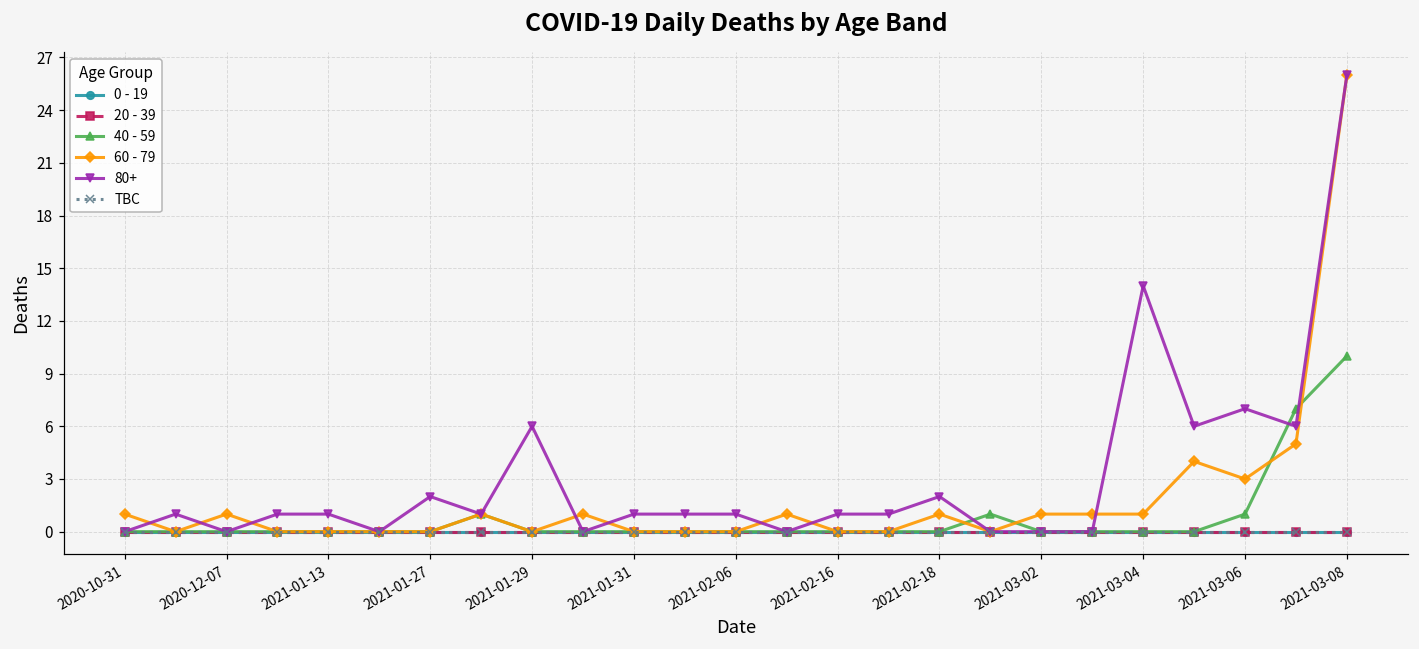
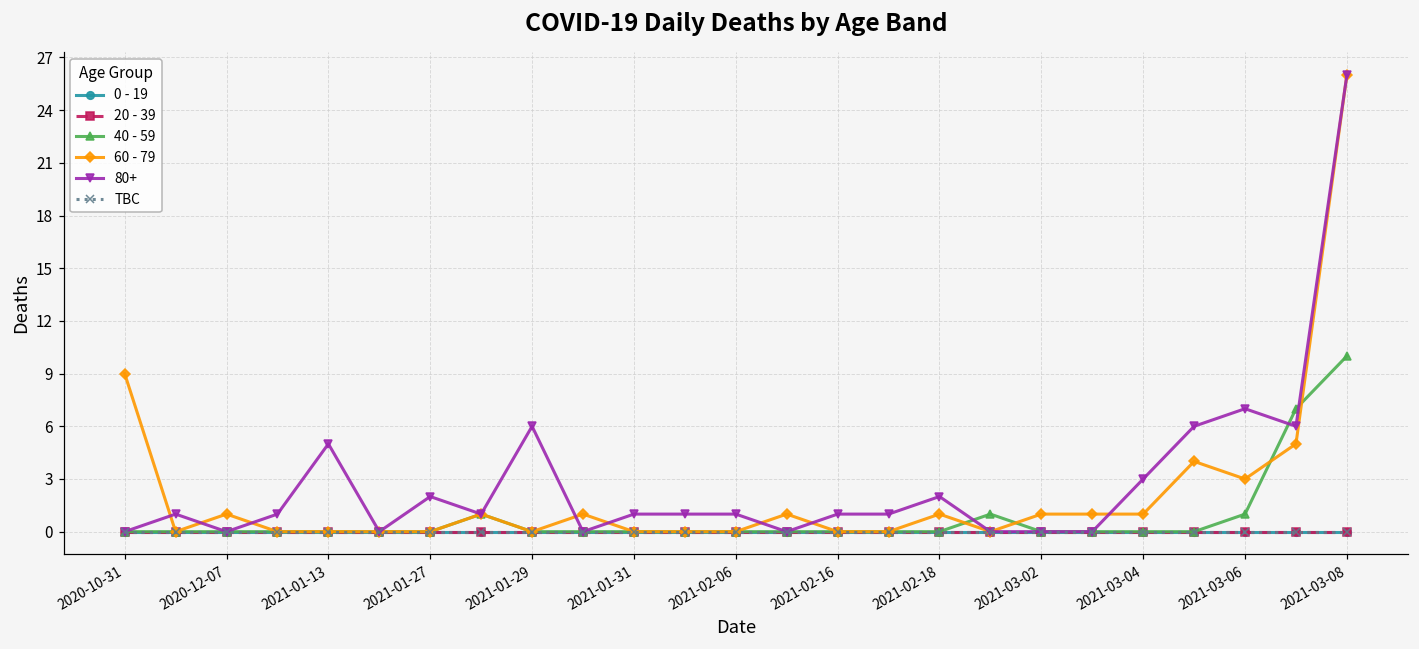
  {
    "TBC": {
      "2021-03-06": 0,
      "2021-03-08": 0
    },
    "40 - 59": {
      "2021-03-06": 1,
      "2021-03-08": 10
    },
    "60 - 79": {
-     "2020-10-31": 1,
+     "2020-10-31": 9,
      "2020-12-07": 1,
      "2021-02-18": 1,
      "2021-03-02": 1,
      "2021-03-04": 1,
      "2021-03-06": 3
    },
    "80+": {
-     "2021-01-13": 1,
+     "2021-01-13": 5,
      "2021-01-27": 2,
      "2021-01-29": 6,
      "2021-01-31": 1,
      "2021-02-06": 1,
      "2021-02-16": 1,
      "2021-02-18": 2,
-     "2021-03-04": 14,
+     "2021-03-04": 3,
      "2021-03-06": 7
    }
  }
